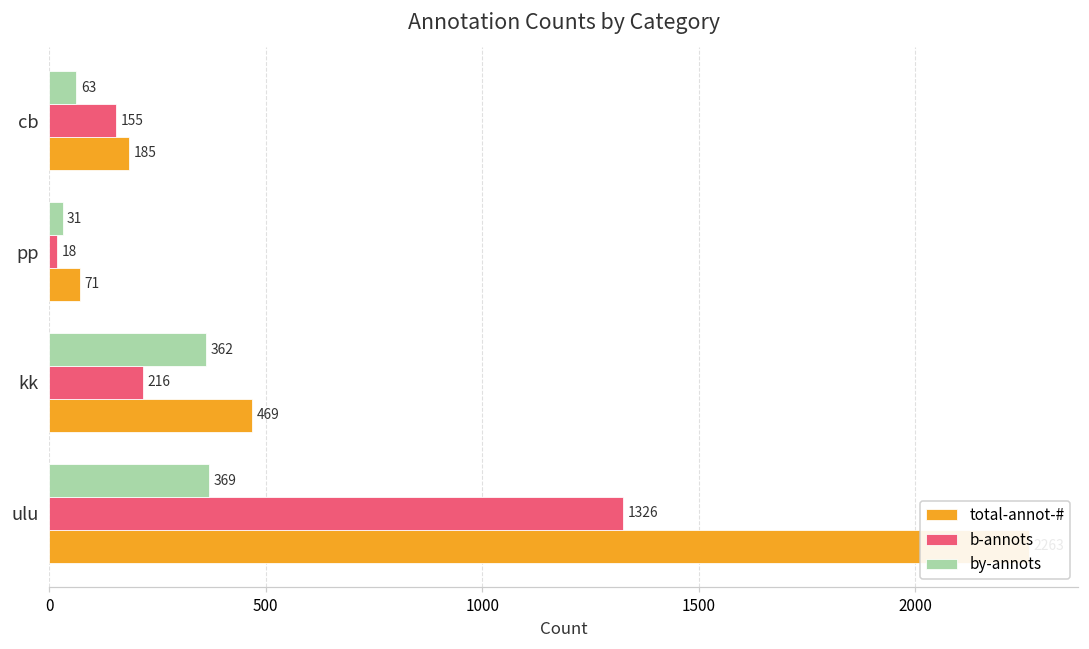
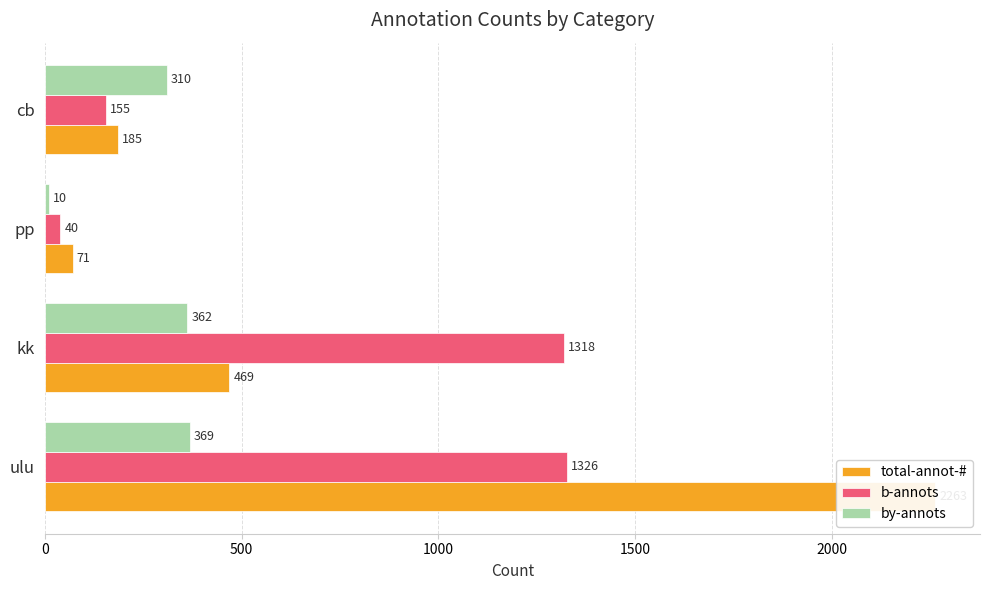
  {
    "total-annot-#": {
      "cb": 185,
      "pp": 71,
      "kk": 469
    },
    "b-annots": {
      "cb": 155,
-     "pp": 18,
-     "kk": 216,
+     "pp": 40,
+     "kk": 1318,
      "ulu": 1326
    },
    "by-annots": {
-     "cb": 63,
-     "pp": 31,
+     "cb": 310,
+     "pp": 10,
      "kk": 362,
      "ulu": 369
    }
  }
